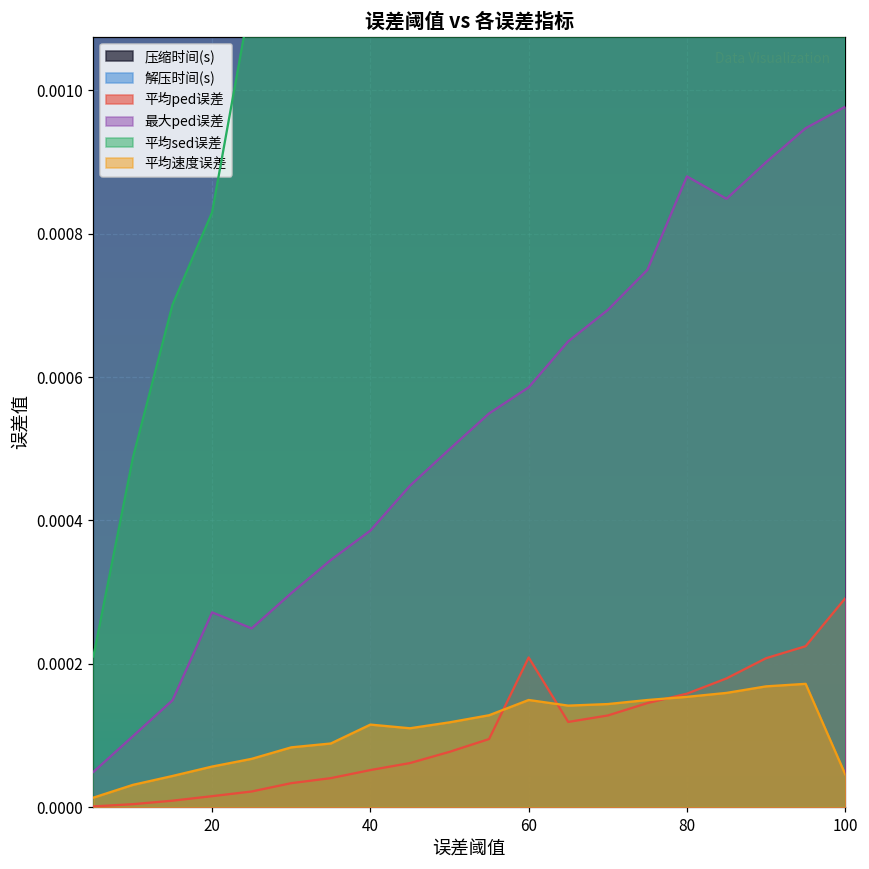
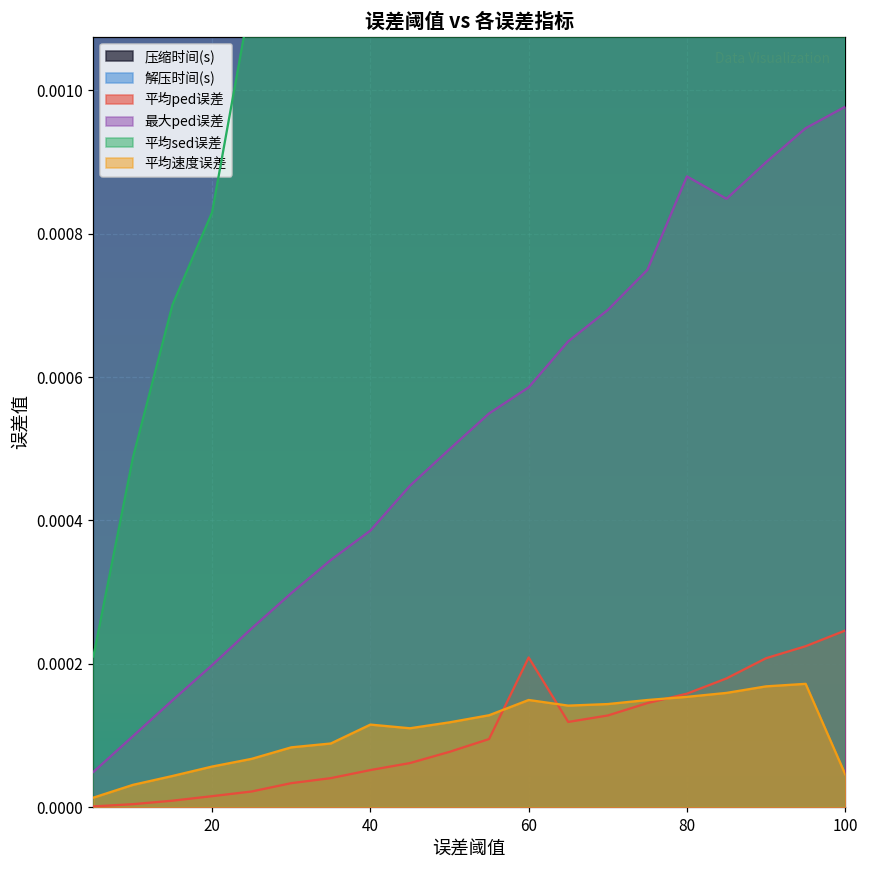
  {
    "平均ped误差": {
      "20": 0.00002,
      "40": 0.00005,
      "60": 0.00021,
      "80": 0.00016,
-     "100": 0.00029
+     "100": 0.00025
    },
    "最大ped误差": {
-     "20": 0.00027,
+     "20": 0.00020,
      "40": 0.00039,
      "60": 0.00059,
      "80": 0.00088,
      "100": 0.00098
    },
    "平均sed误差": {
      "20": 0.00083
    },
    "平均速度误差": {
      "20": 0.00006,
      "40": 0.00012,
      "60": 0.00015,
      "80": 0.00015,
      "100": 0.00005
    }
  }
